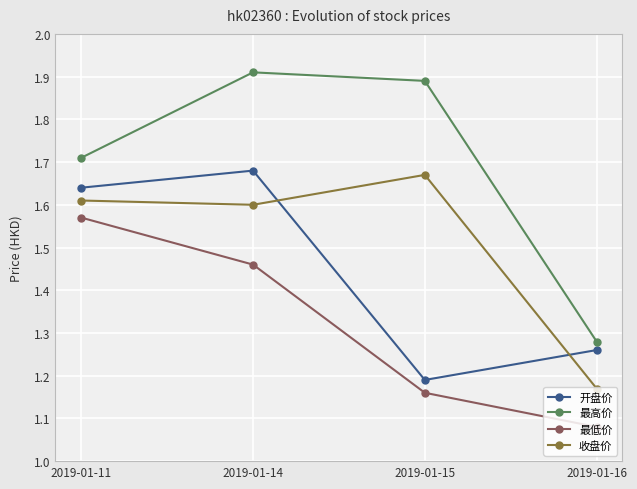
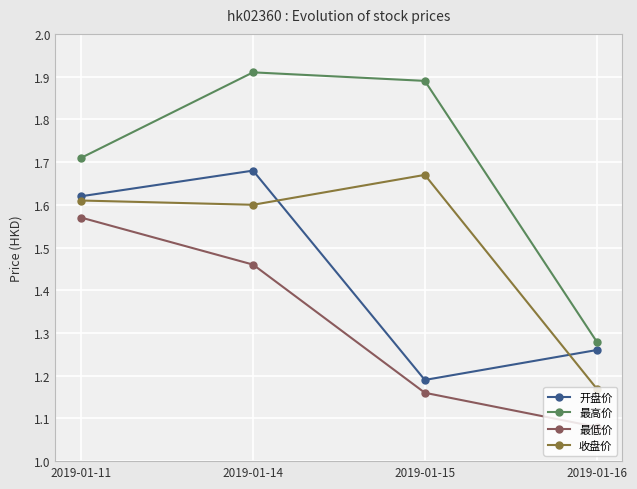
  {
    "开盘价": {
-     "2019-01-11": 1.64,
+     "2019-01-11": 1.62,
      "2019-01-14": 1.68,
      "2019-01-15": 1.19,
      "2019-01-16": 1.26
    }
  }
